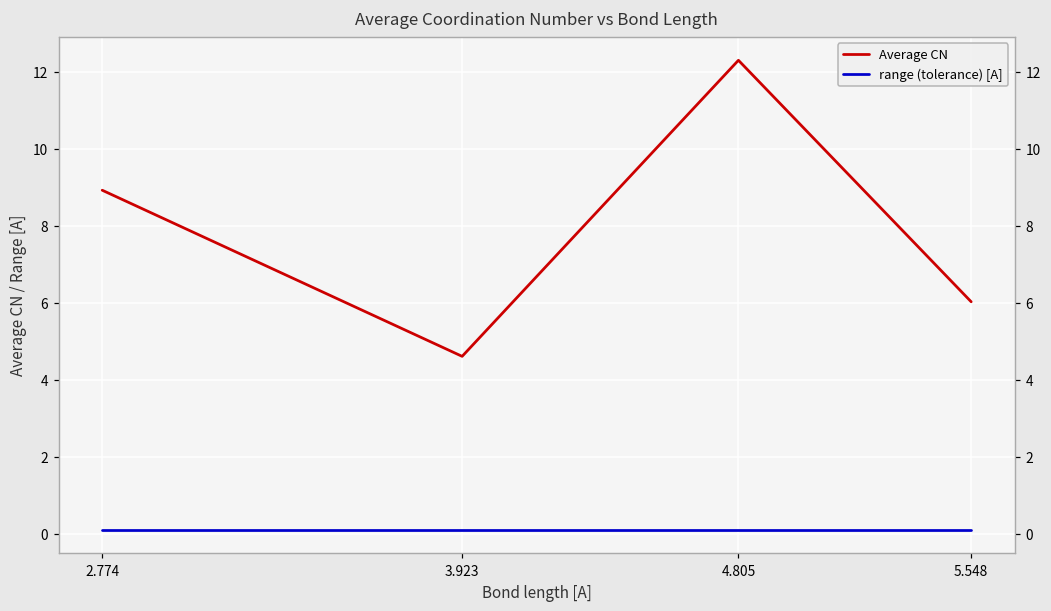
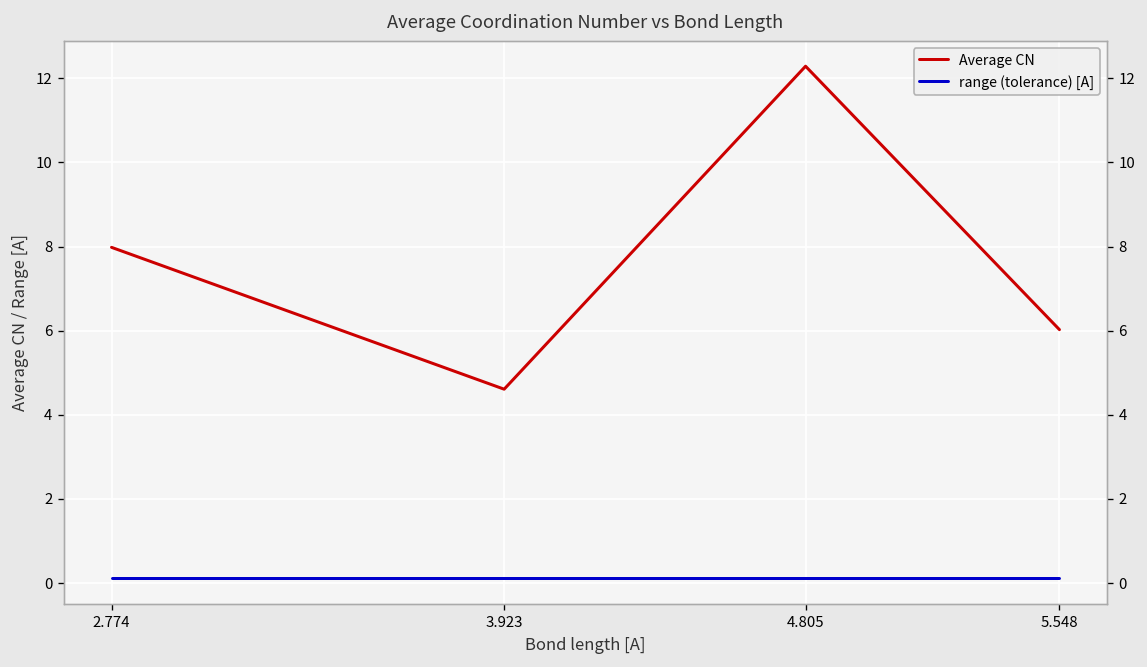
  {
    "Average CN": {
-     "2.774": 8.9,
+     "2.774": 8.0,
      "3.923": 4.6,
      "4.805": 12.3,
      "5.548": 6.0
    },
    "range (tolerance) [A]": {
      "2.774": 0.1,
      "3.923": 0.1,
      "4.805": 0.1,
      "5.548": 0.1
    }
  }
